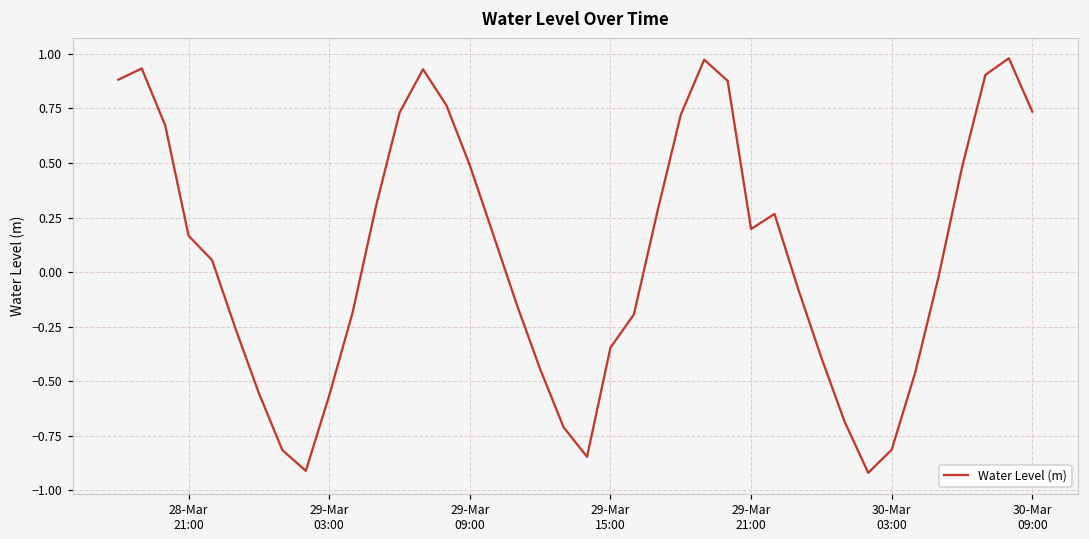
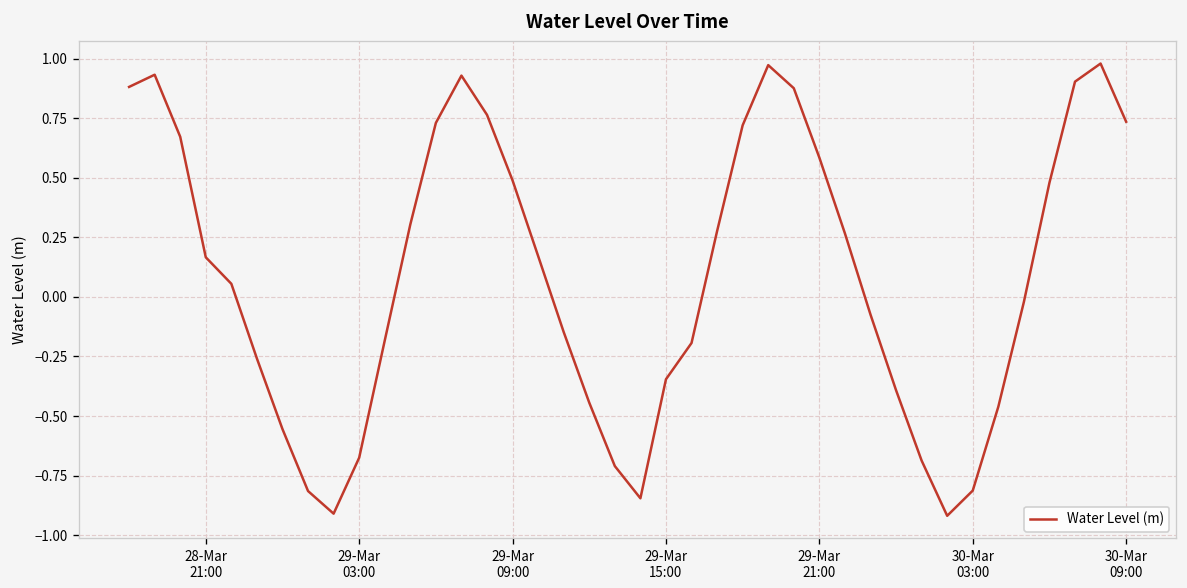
  {
    "28-Mar 21:00": 0.17,
-   "29-Mar 03:00": -0.56,
+   "29-Mar 03:00": -0.68,
    "29-Mar 09:00": 0.49,
    "29-Mar 15:00": -0.35,
-   "29-Mar 21:00": 0.20,
+   "29-Mar 21:00": 0.58,
    "30-Mar 03:00": -0.81,
    "30-Mar 09:00": 0.74
  }
